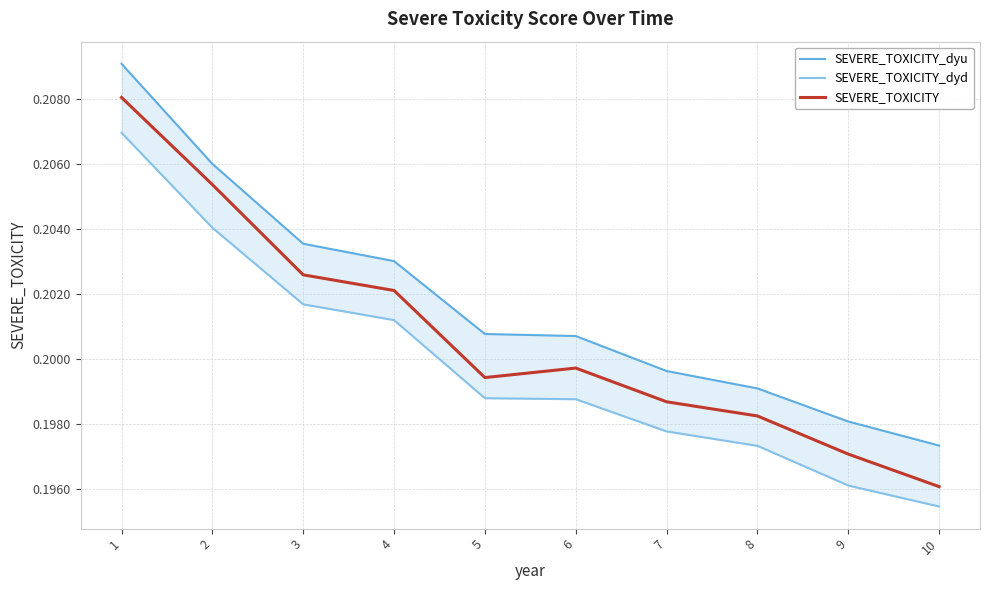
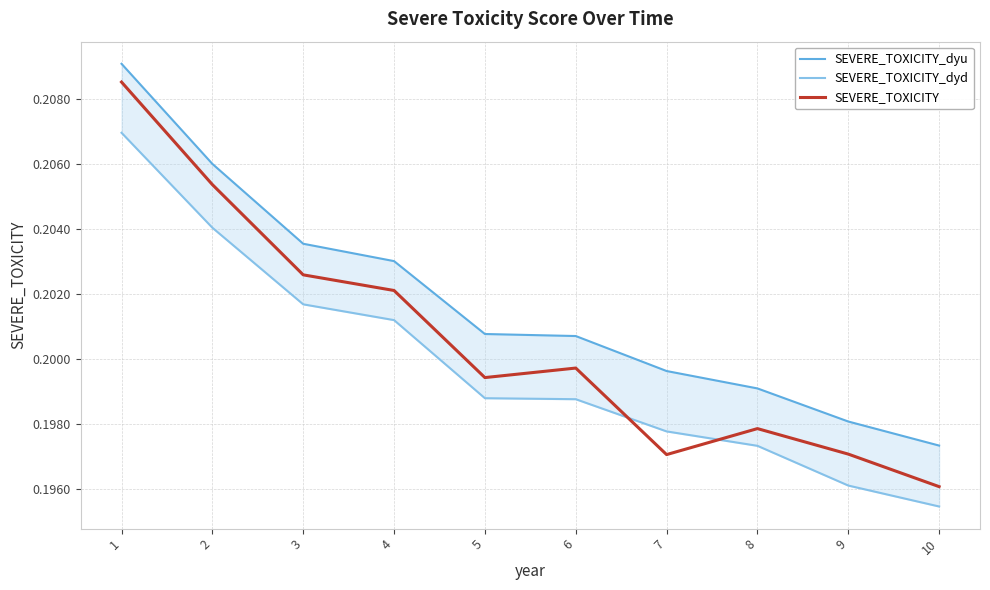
  {
    "SEVERE_TOXICITY": {
-     "1": 0.2081,
+     "1": 0.2085,
      "2": 0.2054,
      "3": 0.2026,
      "4": 0.2021,
      "5": 0.1994,
      "6": 0.1997,
-     "7": 0.1987,
-     "8": 0.1983,
+     "7": 0.1971,
+     "8": 0.1979,
      "9": 0.1971,
      "10": 0.1961
    }
  }
